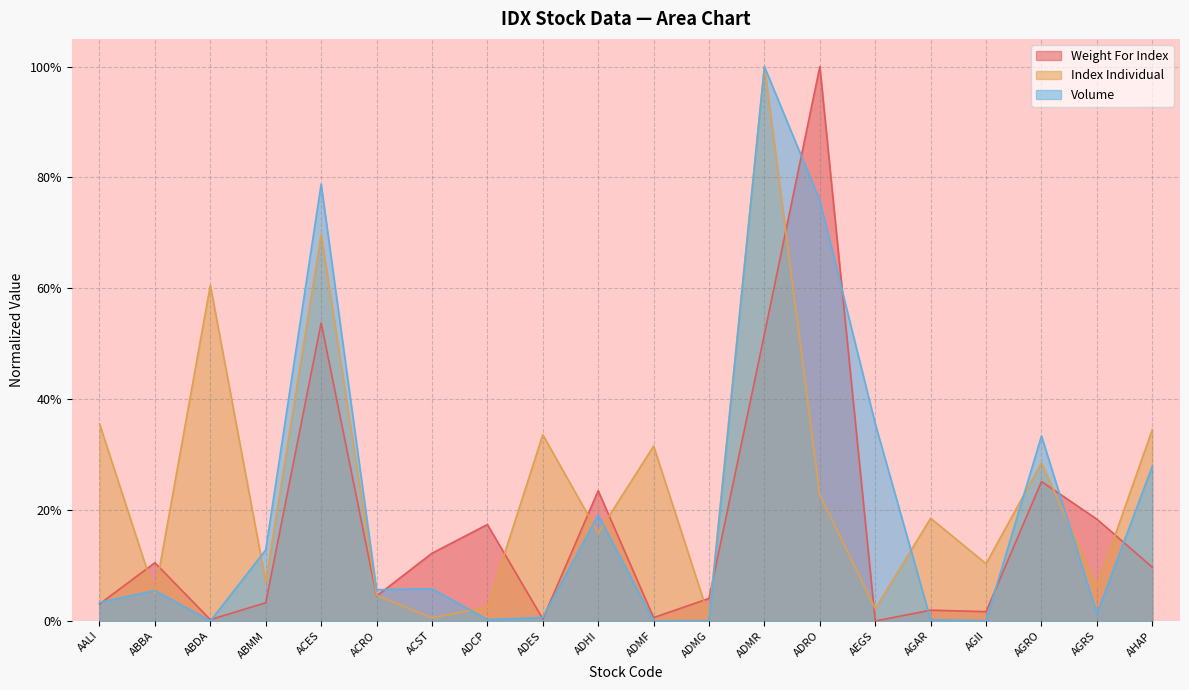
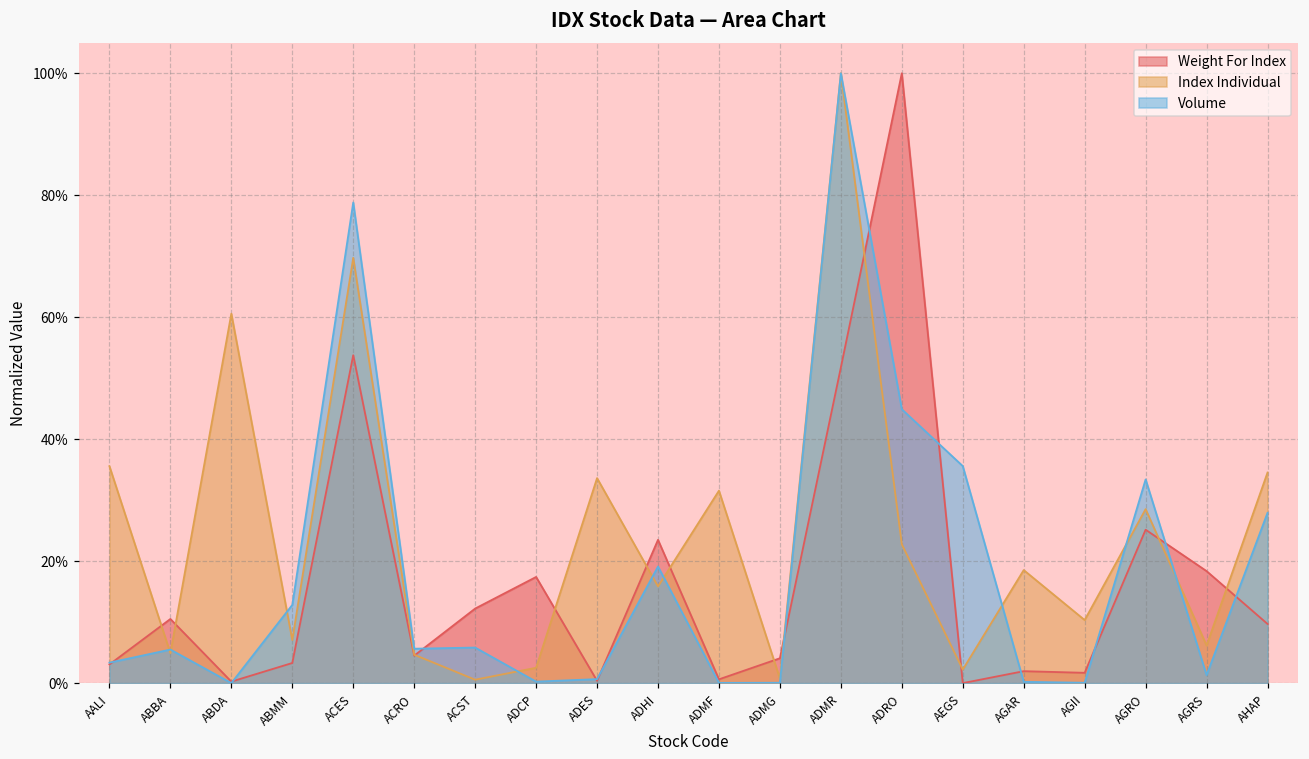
  {
    "Volume": {
      "ABBA": "6%",
      "ABMM": "13%",
      "ACES": "79%",
      "ACRO": "6%",
      "ACST": "6%",
      "ADCP": "0%",
      "ADHI": "19%",
      "ADMF": "0%",
      "ADMG": "0%",
-     "ADRO": "76%",
+     "ADRO": "45%",
      "AEGS": "36%",
      "AGAR": "0%",
      "AGII": "0%",
      "AGRO": "33%",
      "AGRS": "1%",
      "AHAP": "28%"
    }
  }
